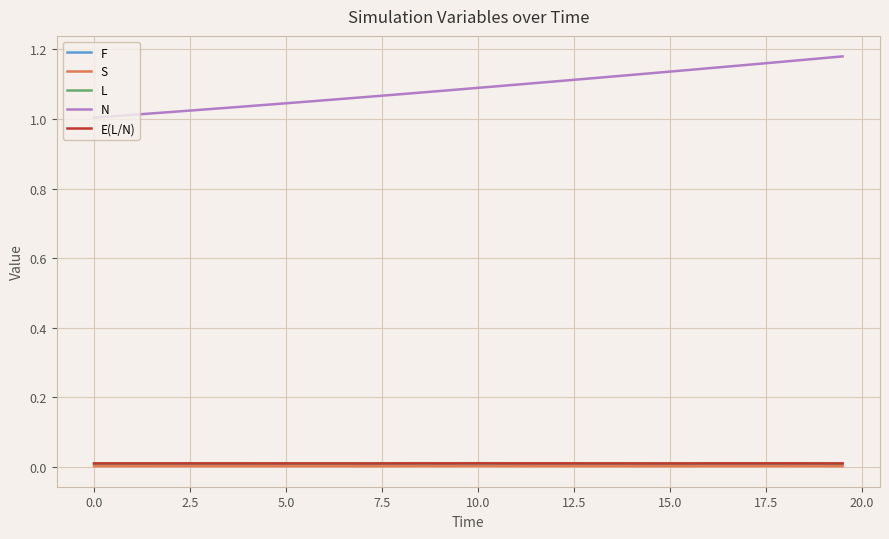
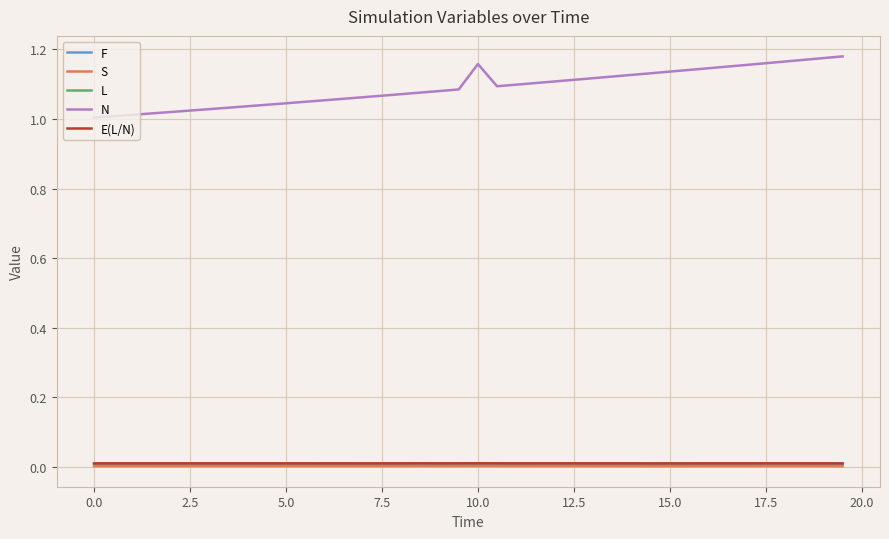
  {
    "N": {
      "2.5": 1.02,
      "5.0": 1.05,
      "7.5": 1.07,
-     "10.0": 1.09,
+     "10.0": 1.16,
      "12.5": 1.11,
      "15.0": 1.14,
      "17.5": 1.16
    }
  }
